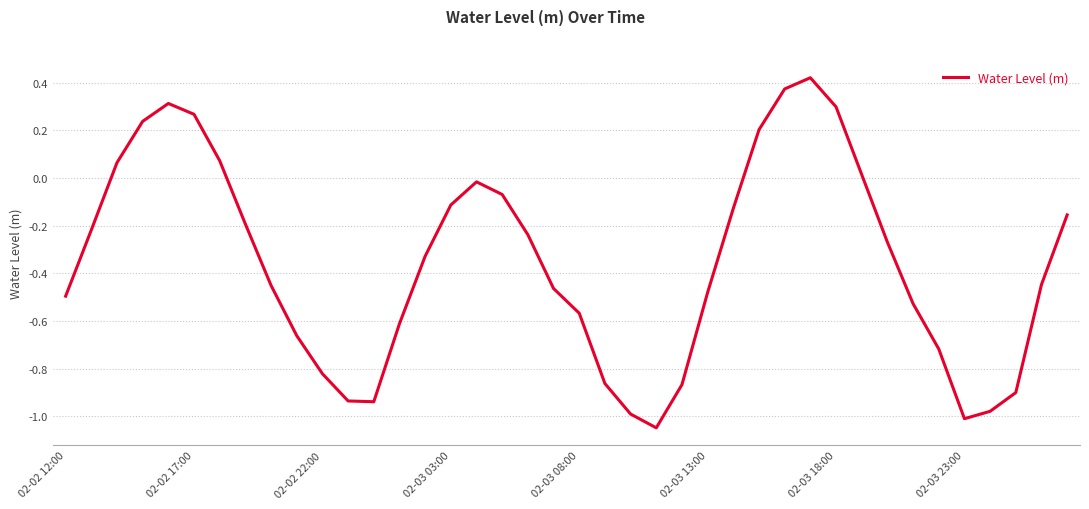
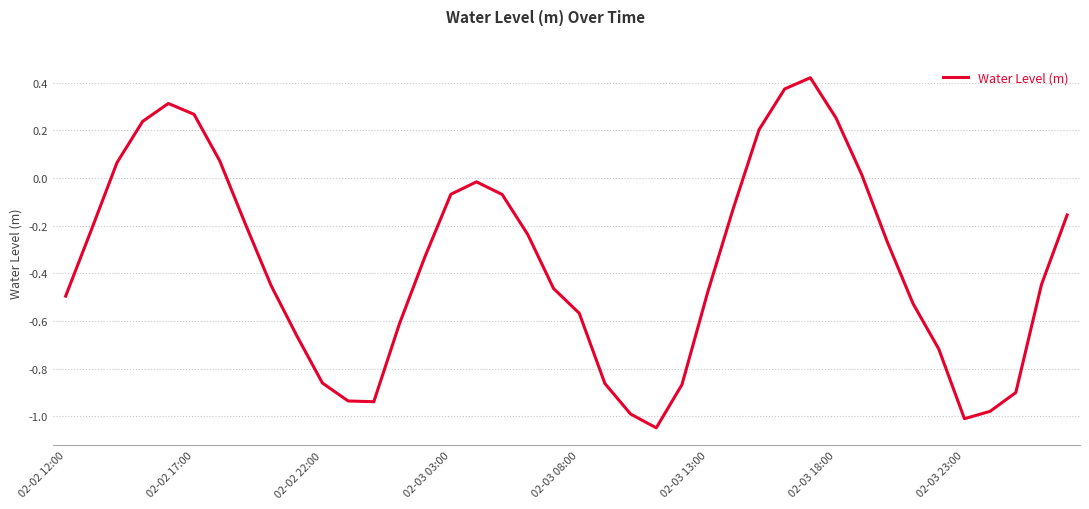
  {
    "02-02 12:00": -0.50,
    "02-02 17:00": 0.27,
-   "02-02 22:00": -0.82,
-   "02-03 03:00": -0.11,
+   "02-02 22:00": -0.86,
+   "02-03 03:00": -0.07,
    "02-03 08:00": -0.57,
    "02-03 13:00": -0.48,
-   "02-03 18:00": 0.30,
+   "02-03 18:00": 0.25,
    "02-03 23:00": -1.01
  }
